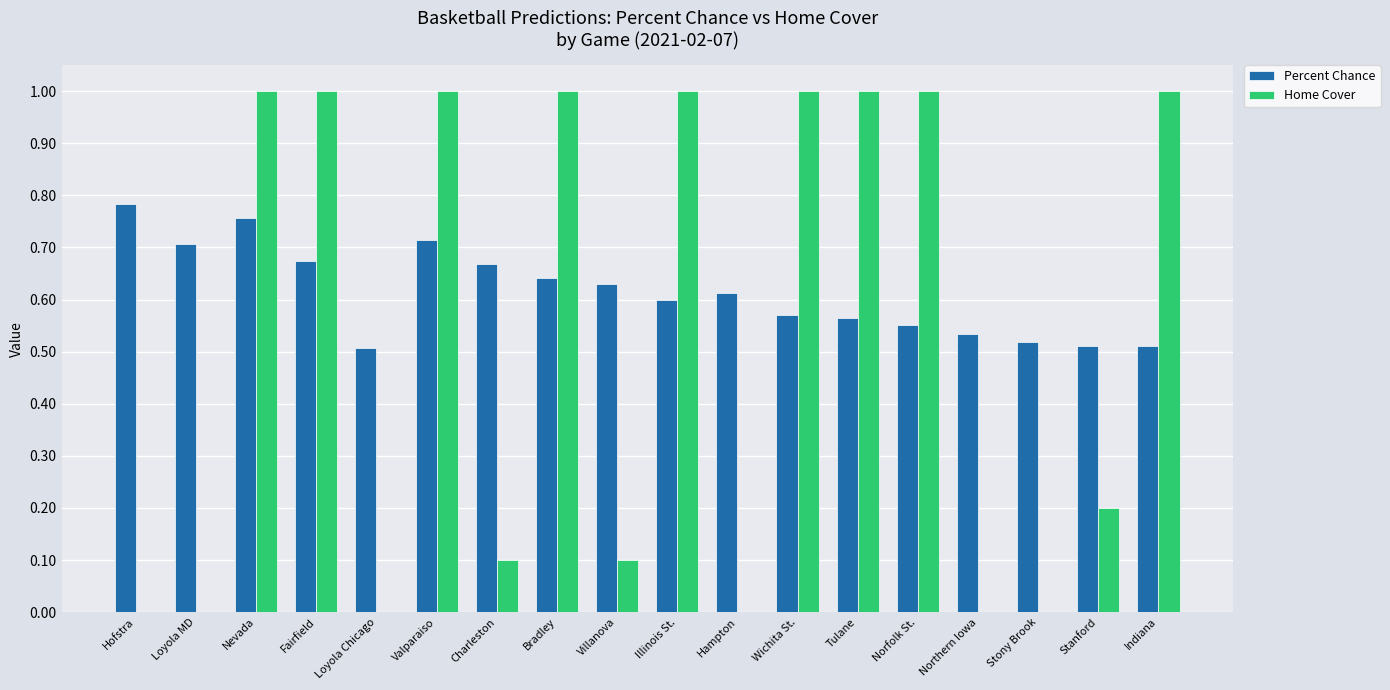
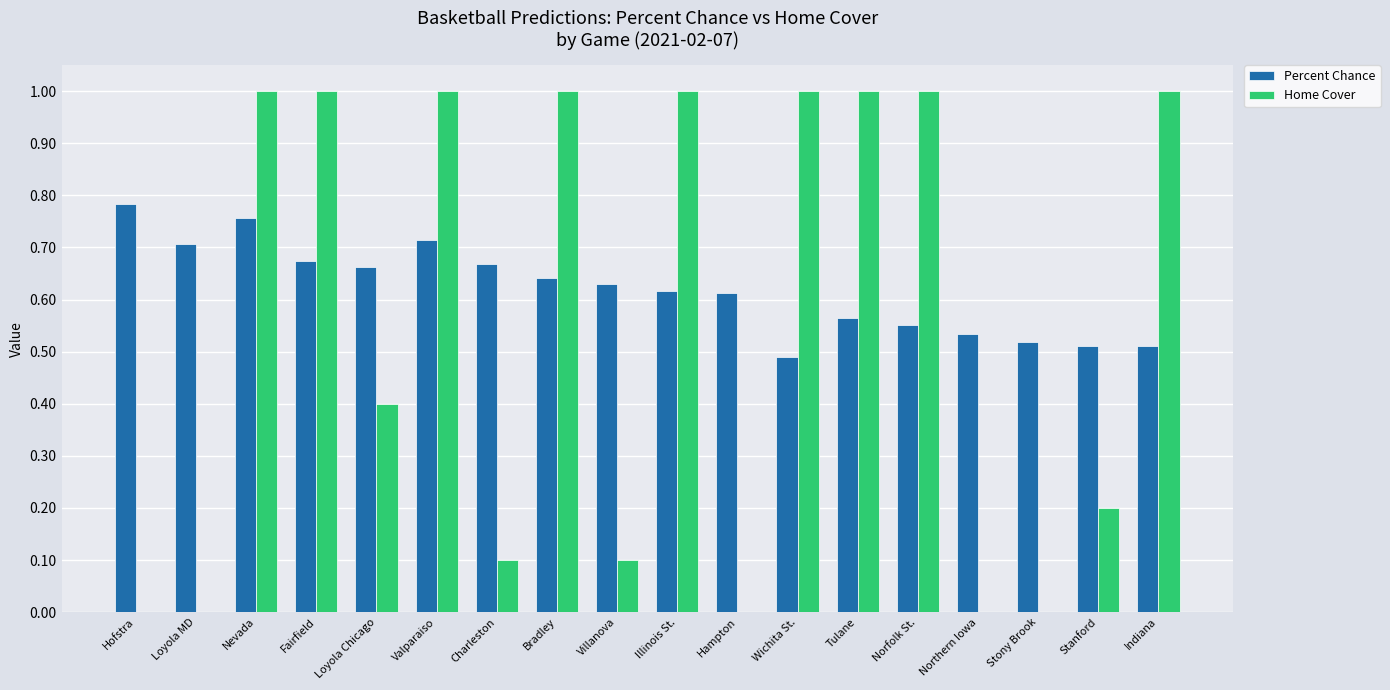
  {
    "Percent Chance": {
      "Hofstra": 0.78,
      "Loyola MD": 0.71,
      "Nevada": 0.76,
      "Fairfield": 0.67,
-     "Loyola Chicago": 0.51,
+     "Loyola Chicago": 0.66,
      "Valparaiso": 0.72,
      "Charleston": 0.67,
      "Bradley": 0.64,
      "Villanova": 0.63,
-     "Illinois St.": 0.60,
+     "Illinois St.": 0.62,
      "Hampton": 0.61,
-     "Wichita St.": 0.57,
+     "Wichita St.": 0.49,
      "Tulane": 0.56,
      "Norfolk St.": 0.55,
      "Northern Iowa": 0.53,
      "Stony Brook": 0.52,
      "Stanford": 0.51,
      "Indiana": 0.51
    },
    "Home Cover": {
      "Hofstra": 0.0,
      "Loyola MD": 0.0,
      "Nevada": 1.0,
      "Fairfield": 1.0,
-     "Loyola Chicago": 0.0,
+     "Loyola Chicago": 0.4,
      "Valparaiso": 1.0,
      "Charleston": 0.1,
      "Bradley": 1.0,
      "Villanova": 0.1,
      "Illinois St.": 1.0,
      "Hampton": 0.0,
      "Wichita St.": 1.0,
      "Tulane": 1.0,
      "Norfolk St.": 1.0,
      "Northern Iowa": 0.0,
      "Stony Brook": 0.0,
      "Stanford": 0.2,
      "Indiana": 1.0
    }
  }
